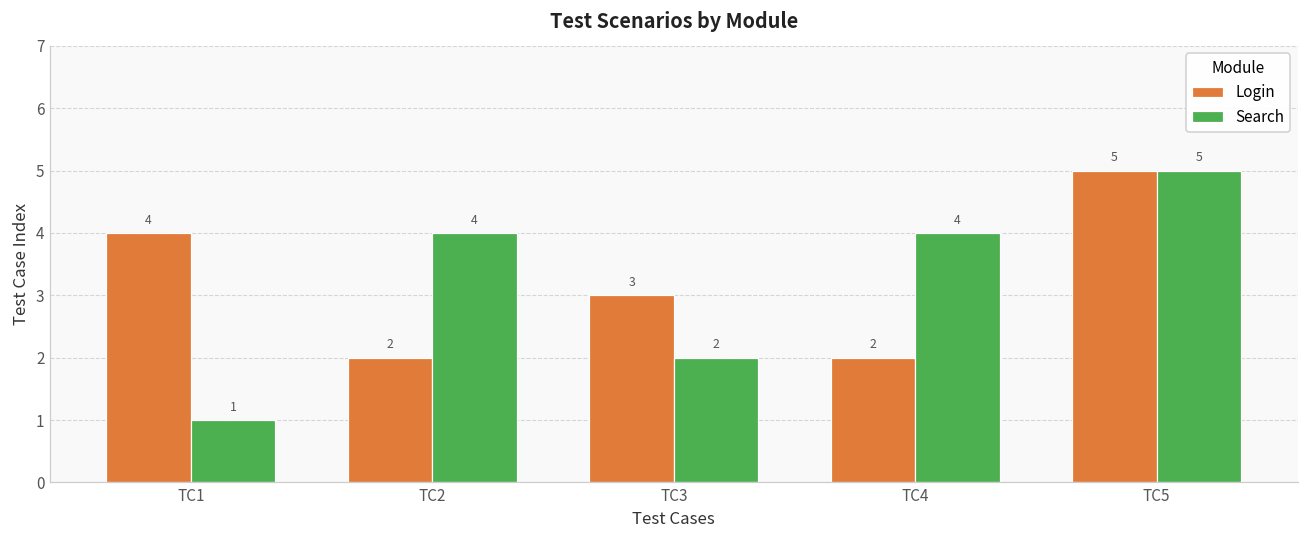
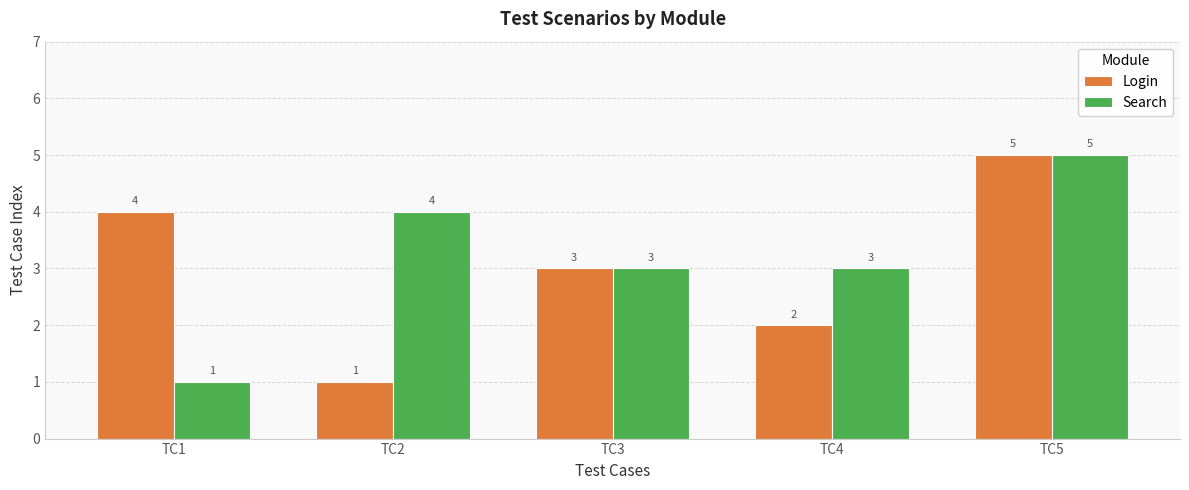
  {
    "Login": {
      "TC1": 4,
-     "TC2": 2,
+     "TC2": 1,
      "TC3": 3,
      "TC4": 2,
      "TC5": 5
    },
    "Search": {
      "TC1": 1,
      "TC2": 4,
-     "TC3": 2,
-     "TC4": 4,
+     "TC3": 3,
+     "TC4": 3,
      "TC5": 5
    }
  }
